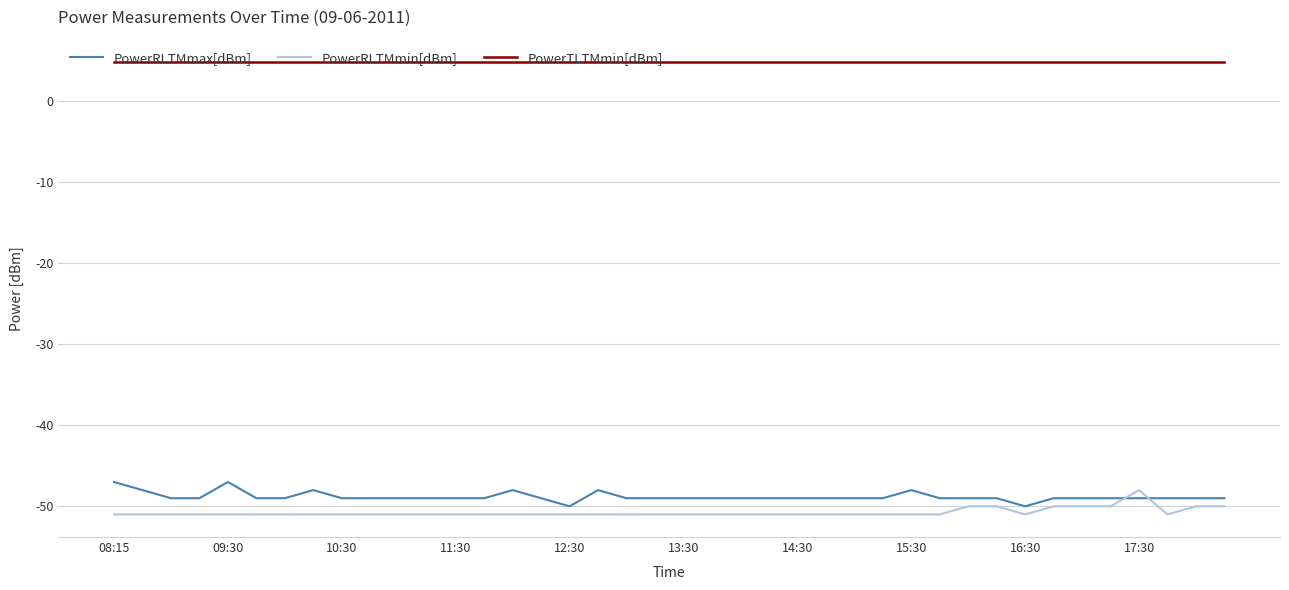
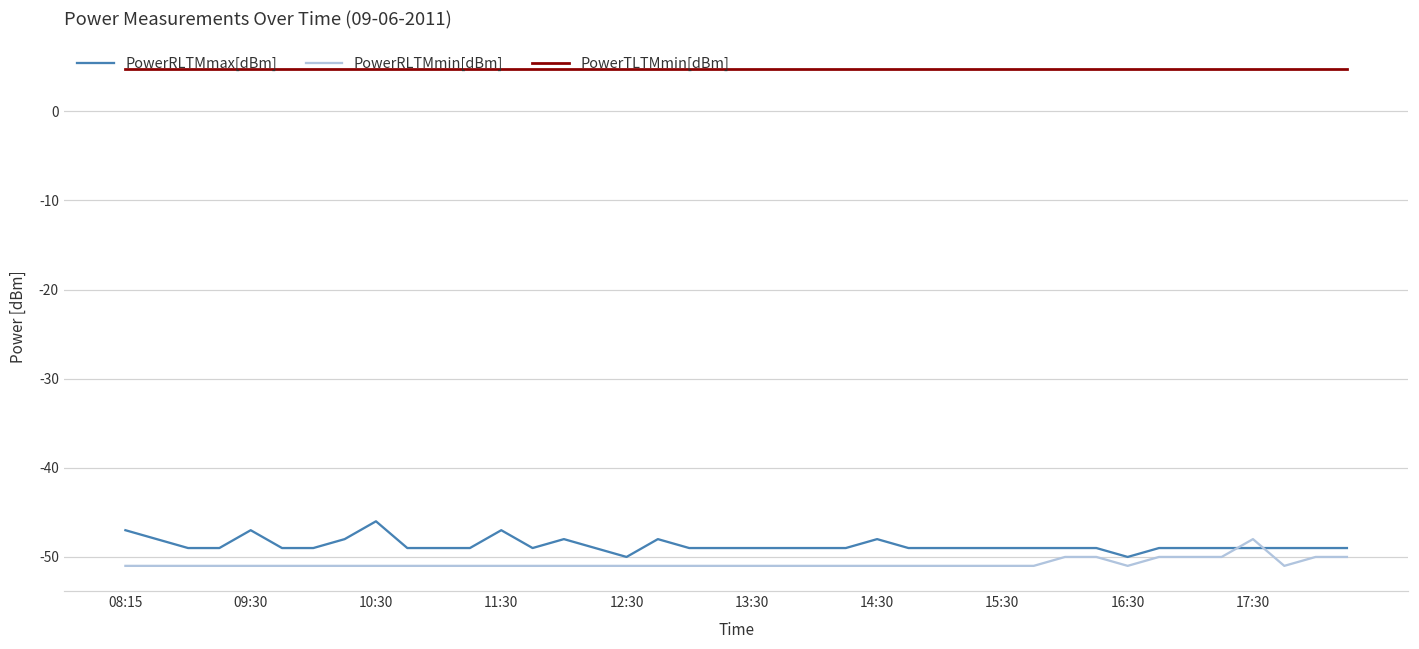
  {
    "PowerRLTMmax[dBm]": {
      "08:15": -47,
      "09:30": -47,
-     "10:30": -49,
-     "11:30": -49,
+     "10:30": -46,
+     "11:30": -47,
      "12:30": -50,
      "13:30": -49,
-     "14:30": -49,
-     "15:30": -48,
+     "14:30": -48,
+     "15:30": -49,
      "16:30": -50,
      "17:30": -49
    },
    "PowerRLTMmin[dBm]": {
      "08:15": -51,
      "09:30": -51,
      "10:30": -51,
      "11:30": -51,
      "12:30": -51,
      "13:30": -51,
      "14:30": -51,
      "15:30": -51,
      "16:30": -51,
      "17:30": -48
    },
    "PowerTLTMmin[dBm]": {
      "08:15": 5,
      "09:30": 5,
      "10:30": 5,
      "11:30": 5,
      "12:30": 5,
      "13:30": 5,
      "14:30": 5,
      "15:30": 5,
      "16:30": 5,
      "17:30": 5
    }
  }
